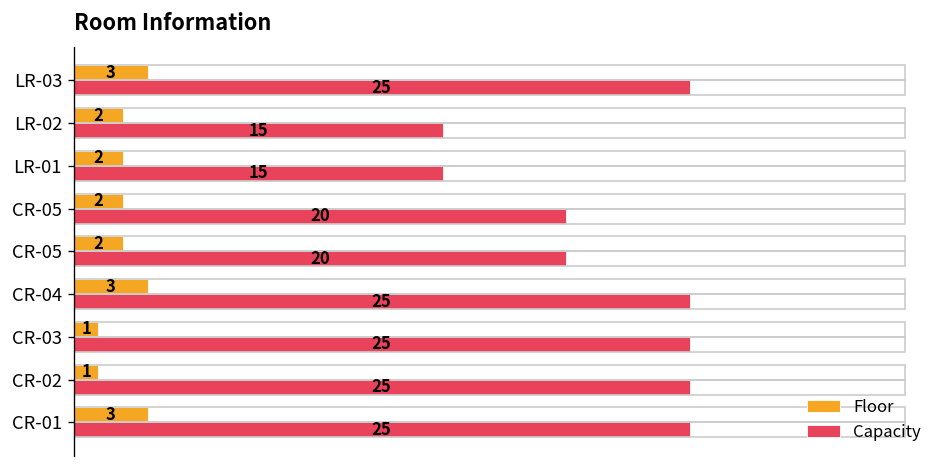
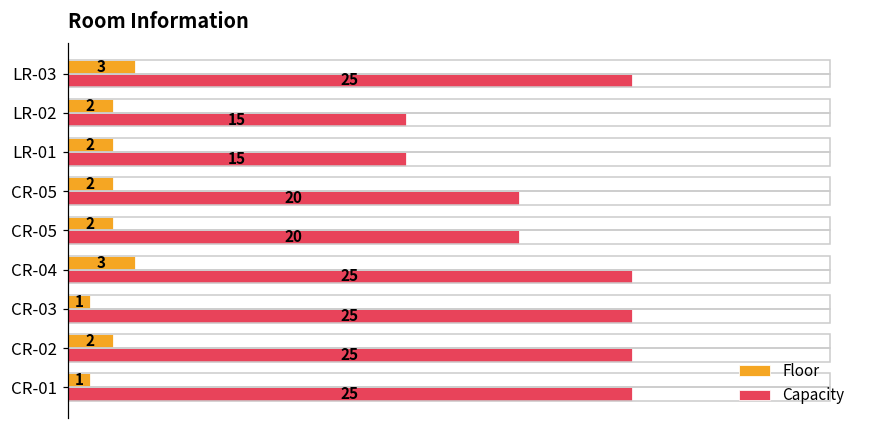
  {
    "Floor": {
      "LR-03": 3,
      "LR-02": 2,
      "LR-01": 2,
      "CR-04": 3,
      "CR-03": 1,
-     "CR-02": 1,
-     "CR-01": 3
+     "CR-02": 2,
+     "CR-01": 1
    },
    "Capacity": {
      "LR-03": 25,
      "LR-02": 15,
      "LR-01": 15,
      "CR-04": 25,
      "CR-03": 25,
      "CR-02": 25,
      "CR-01": 25
    }
  }
